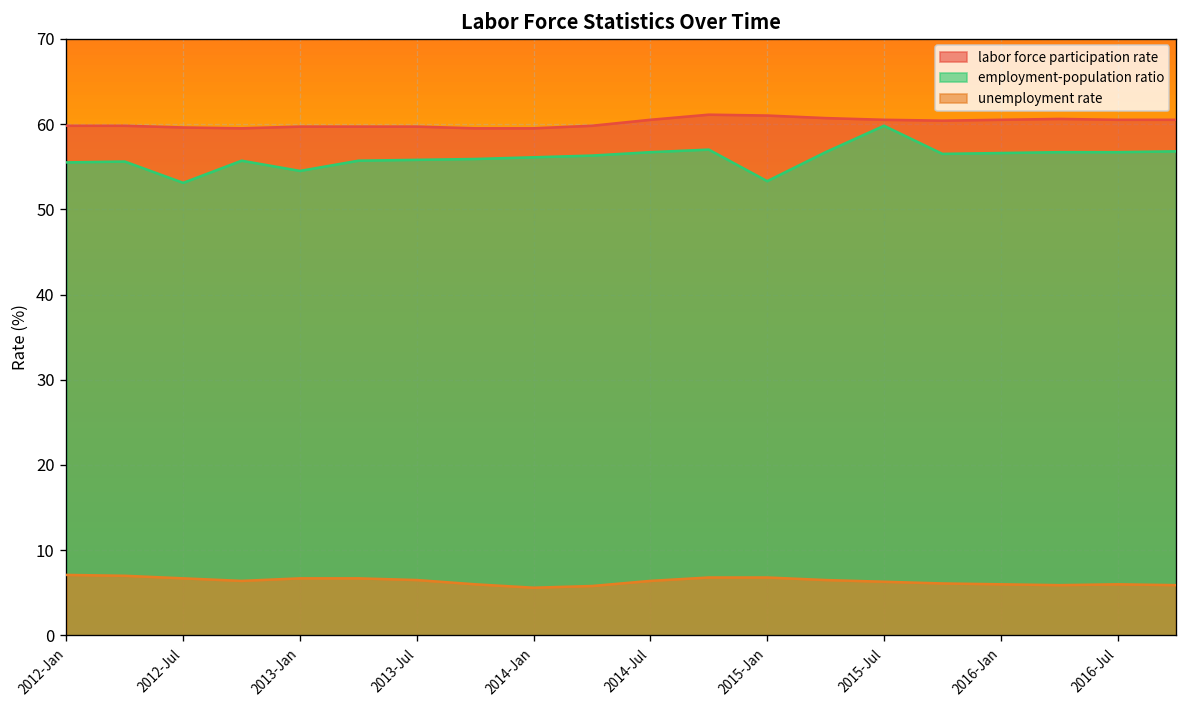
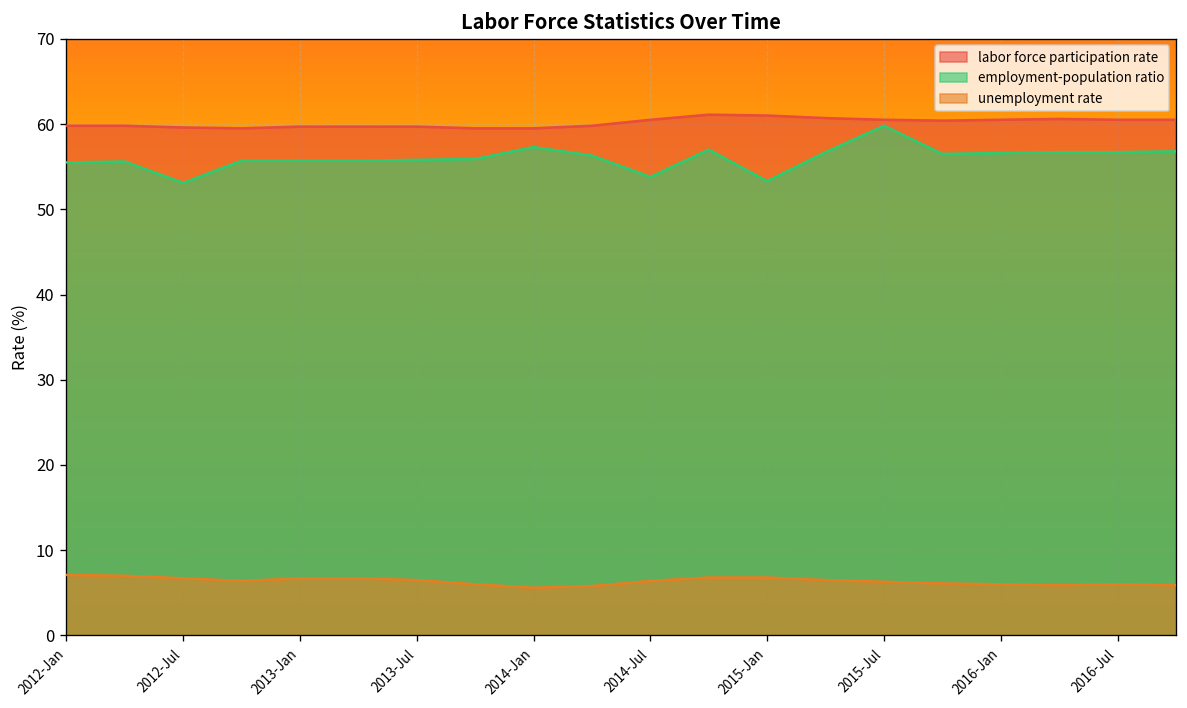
  {
    "employment-population ratio": {
      "2012-Jan": 56,
      "2012-Jul": 53,
-     "2013-Jan": 55,
+     "2013-Jan": 56,
      "2013-Jul": 56,
-     "2014-Jan": 56,
-     "2014-Jul": 57,
+     "2014-Jan": 57,
+     "2014-Jul": 54,
      "2015-Jan": 53,
      "2015-Jul": 60,
      "2016-Jan": 57,
      "2016-Jul": 57
    }
  }
